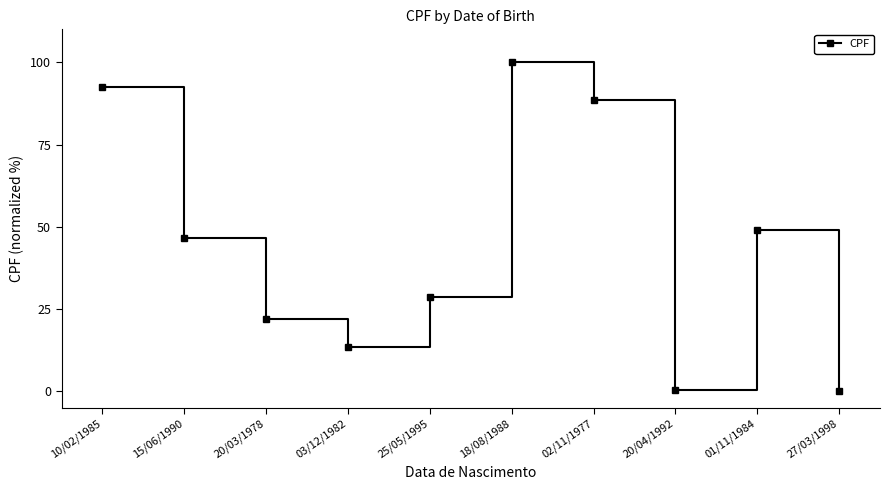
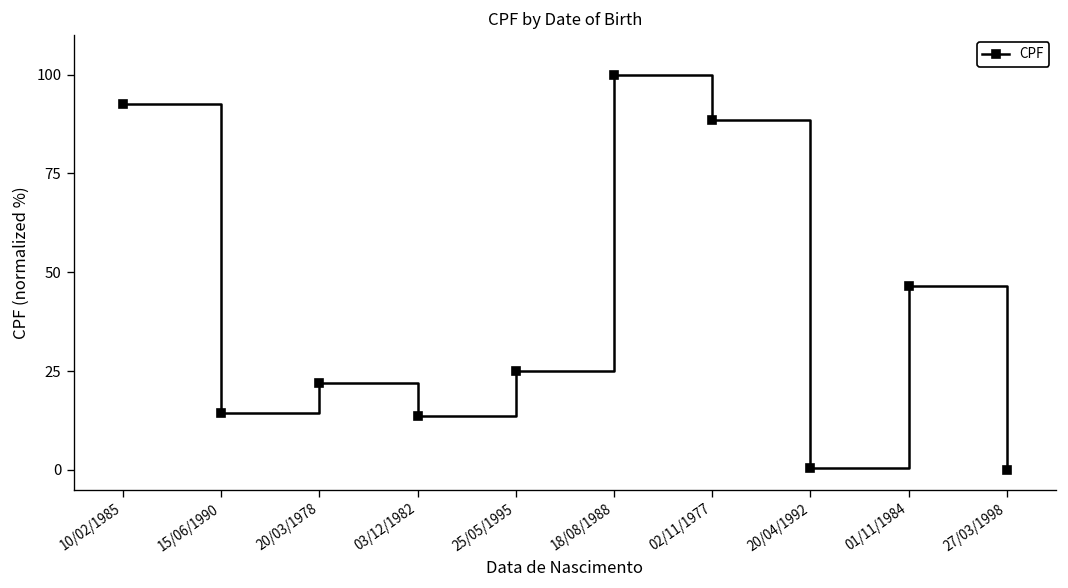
  {
    "10/02/1985": 93,
-   "15/06/1990": 47,
+   "15/06/1990": 14,
    "20/03/1978": 22,
    "03/12/1982": 14,
-   "25/05/1995": 29,
+   "25/05/1995": 25,
    "18/08/1988": 100,
    "02/11/1977": 89,
    "20/04/1992": 0,
-   "01/11/1984": 49,
+   "01/11/1984": 46,
    "27/03/1998": 0
  }
